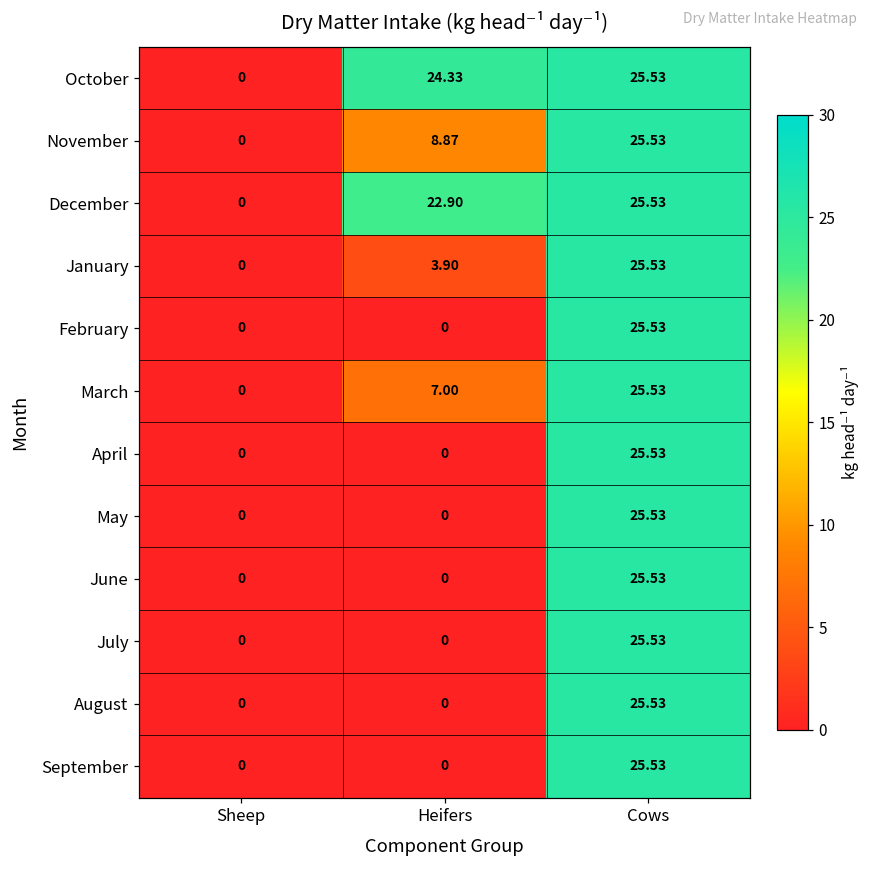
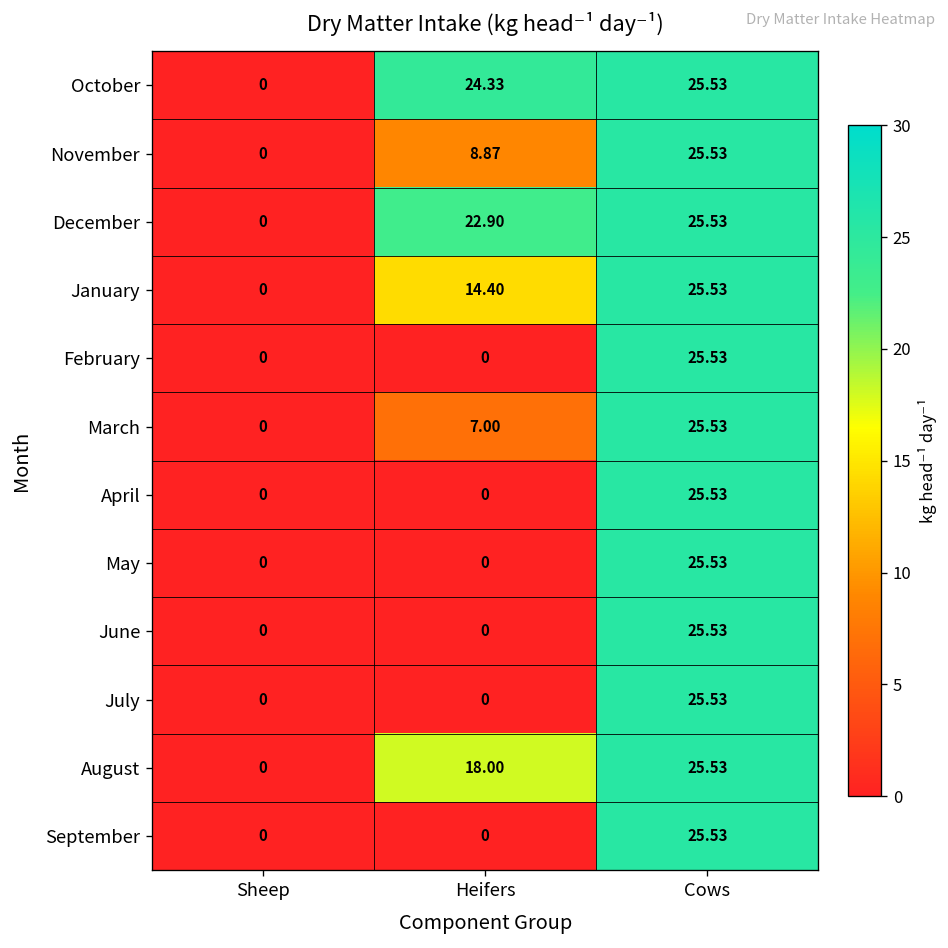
  {
    "October": {
      "Sheep": 0,
      "Heifers": 24.33,
      "Cows": 25.53
    },
    "November": {
      "Sheep": 0,
      "Heifers": 8.87,
      "Cows": 25.53
    },
    "December": {
      "Sheep": 0,
      "Heifers": 22.90,
      "Cows": 25.53
    },
    "January": {
      "Sheep": 0,
-     "Heifers": 3.90,
+     "Heifers": 14.40,
      "Cows": 25.53
    },
    "February": {
      "Sheep": 0,
      "Heifers": 0,
      "Cows": 25.53
    },
    "March": {
      "Sheep": 0,
      "Heifers": 7.00,
      "Cows": 25.53
    },
    "April": {
      "Sheep": 0,
      "Heifers": 0,
      "Cows": 25.53
    },
    "May": {
      "Sheep": 0,
      "Heifers": 0,
      "Cows": 25.53
    },
    "June": {
      "Sheep": 0,
      "Heifers": 0,
      "Cows": 25.53
    },
    "July": {
      "Sheep": 0,
      "Heifers": 0,
      "Cows": 25.53
    },
    "August": {
      "Sheep": 0,
-     "Heifers": 0,
+     "Heifers": 18.00,
      "Cows": 25.53
    },
    "September": {
      "Sheep": 0,
      "Heifers": 0,
      "Cows": 25.53
    }
  }
